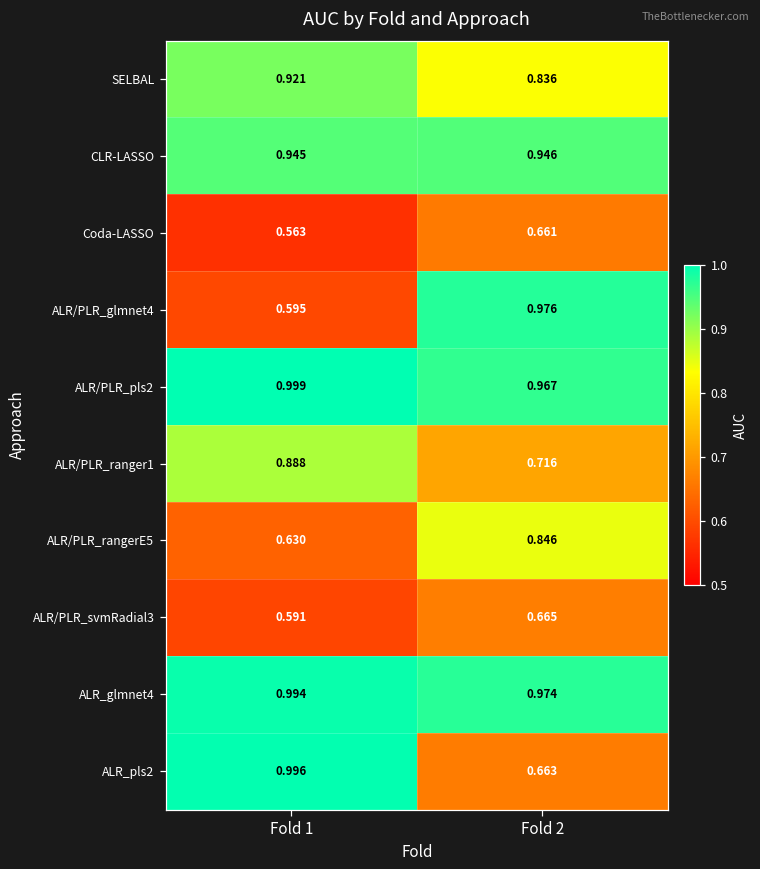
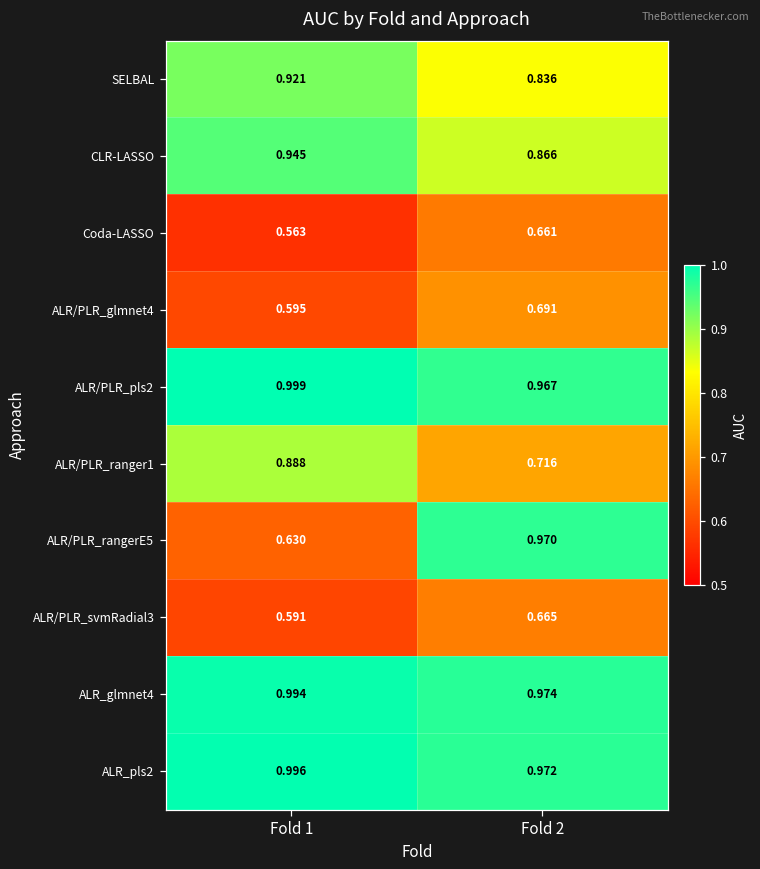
  {
    "SELBAL": {
      "Fold 1": 0.921,
      "Fold 2": 0.836
    },
    "CLR-LASSO": {
      "Fold 1": 0.945,
-     "Fold 2": 0.946
+     "Fold 2": 0.866
    },
    "Coda-LASSO": {
      "Fold 1": 0.563,
      "Fold 2": 0.661
    },
    "ALR/PLR_glmnet4": {
      "Fold 1": 0.595,
-     "Fold 2": 0.976
+     "Fold 2": 0.691
    },
    "ALR/PLR_pls2": {
      "Fold 1": 0.999,
      "Fold 2": 0.967
    },
    "ALR/PLR_ranger1": {
      "Fold 1": 0.888,
      "Fold 2": 0.716
    },
    "ALR/PLR_rangerE5": {
      "Fold 1": 0.630,
-     "Fold 2": 0.846
+     "Fold 2": 0.970
    },
    "ALR/PLR_svmRadial3": {
      "Fold 1": 0.591,
      "Fold 2": 0.665
    },
    "ALR_glmnet4": {
      "Fold 1": 0.994,
      "Fold 2": 0.974
    },
    "ALR_pls2": {
      "Fold 1": 0.996,
-     "Fold 2": 0.663
+     "Fold 2": 0.972
    }
  }
